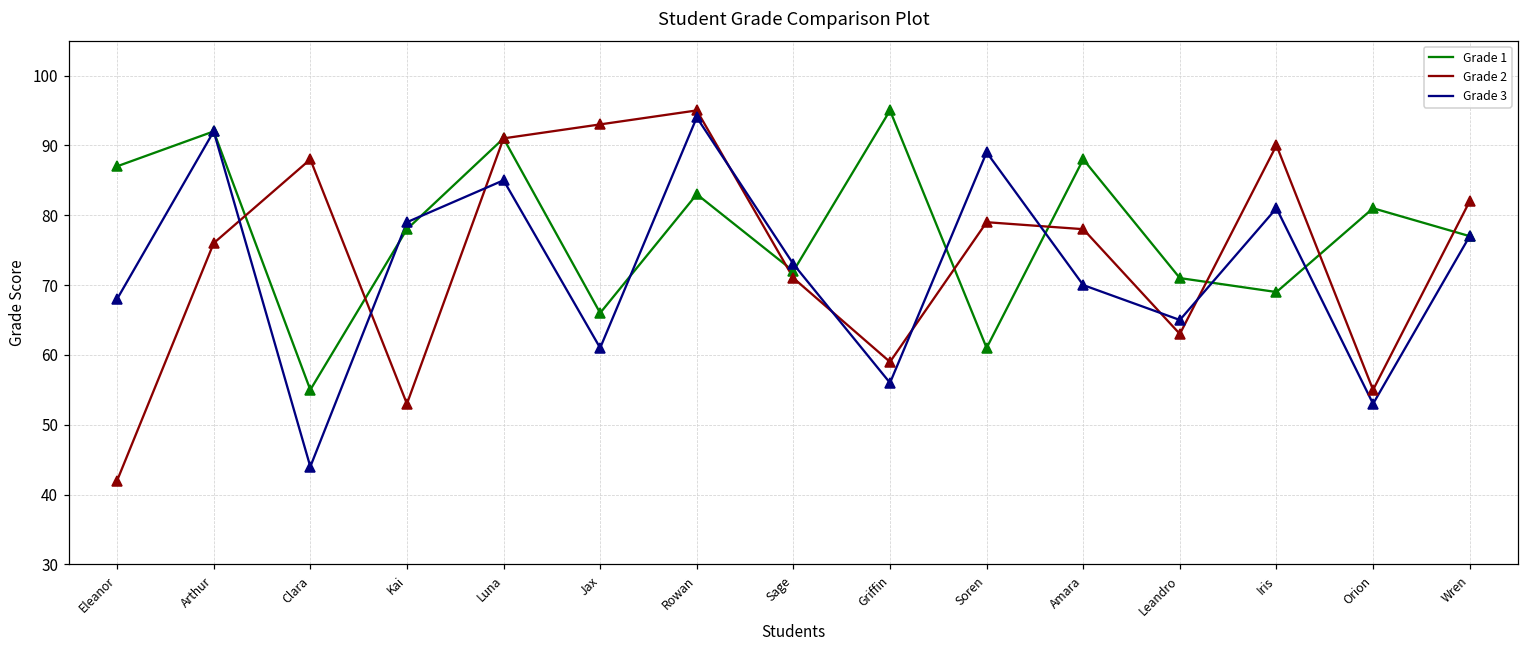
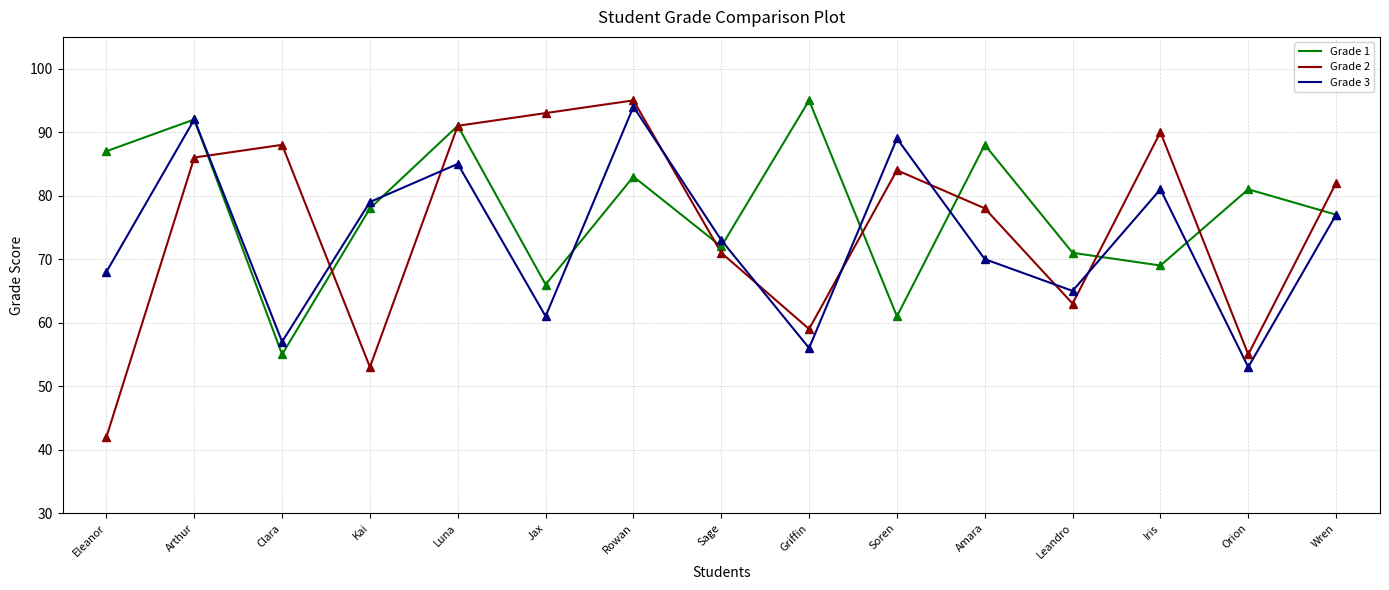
  {
    "Grade 1": {
      "Eleanor": 87,
      "Clara": 55,
      "Kai": 78,
      "Jax": 66,
      "Rowan": 83,
      "Sage": 72,
      "Griffin": 95,
      "Soren": 61,
      "Amara": 88,
      "Leandro": 71,
      "Iris": 69,
      "Orion": 81
    },
    "Grade 2": {
      "Eleanor": 42,
-     "Arthur": 76,
+     "Arthur": 86,
      "Clara": 88,
      "Kai": 53,
      "Jax": 93,
      "Rowan": 95,
      "Sage": 71,
      "Griffin": 59,
-     "Soren": 79,
+     "Soren": 84,
      "Amara": 78,
      "Leandro": 63,
      "Iris": 90,
      "Orion": 55,
      "Wren": 82
    },
    "Grade 3": {
      "Eleanor": 68,
-     "Clara": 44,
+     "Clara": 57,
      "Kai": 79,
      "Luna": 85,
      "Jax": 61,
      "Rowan": 94,
      "Sage": 73,
      "Griffin": 56,
      "Soren": 89,
      "Amara": 70,
      "Leandro": 65,
      "Iris": 81,
      "Orion": 53
    }
  }
